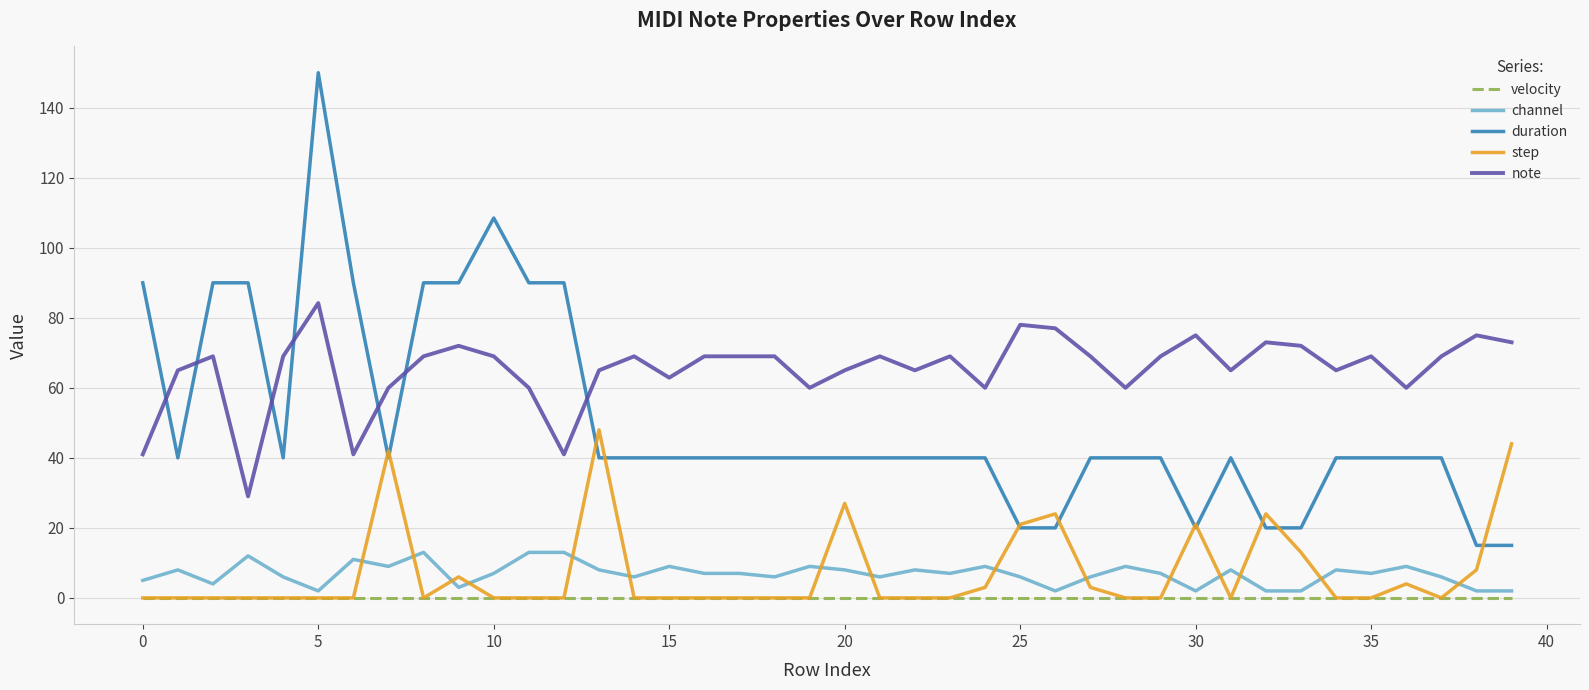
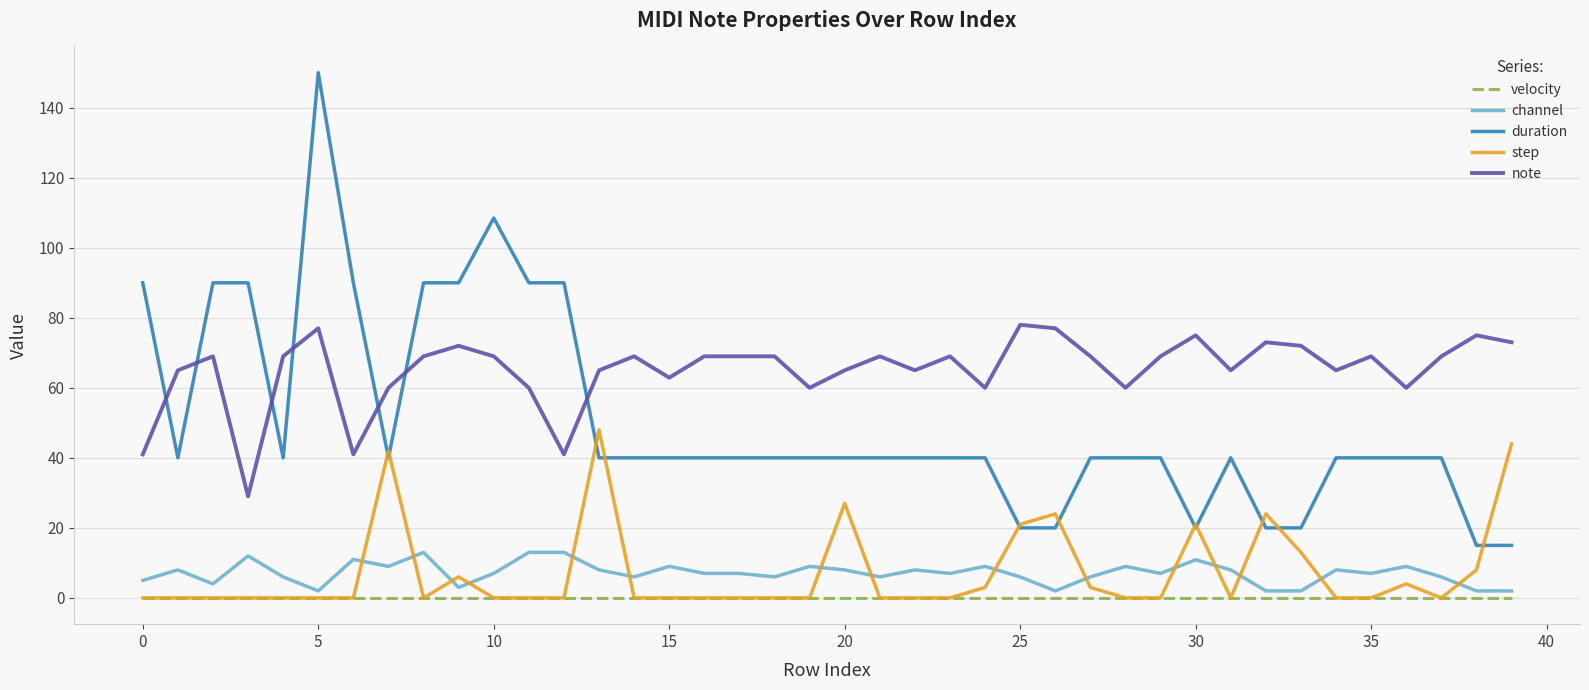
  {
    "velocity": {
      "20": 0,
      "25": 0,
      "30": 0
    },
    "channel": {
      "0": 5,
      "5": 2,
      "10": 7,
      "15": 9,
      "20": 8,
      "25": 6,
-     "30": 2,
+     "30": 11,
      "35": 7
    },
    "duration": {
      "0": 90,
      "5": 150,
      "10": 109,
      "15": 40,
      "20": 40,
      "25": 20,
      "30": 20,
      "35": 40
    },
    "step": {
      "20": 27,
      "25": 21,
      "30": 21
    },
    "note": {
      "0": 41,
-     "5": 84,
+     "5": 77,
      "10": 69,
      "15": 63,
      "20": 65,
      "25": 78,
      "30": 75,
      "35": 69
    }
  }
